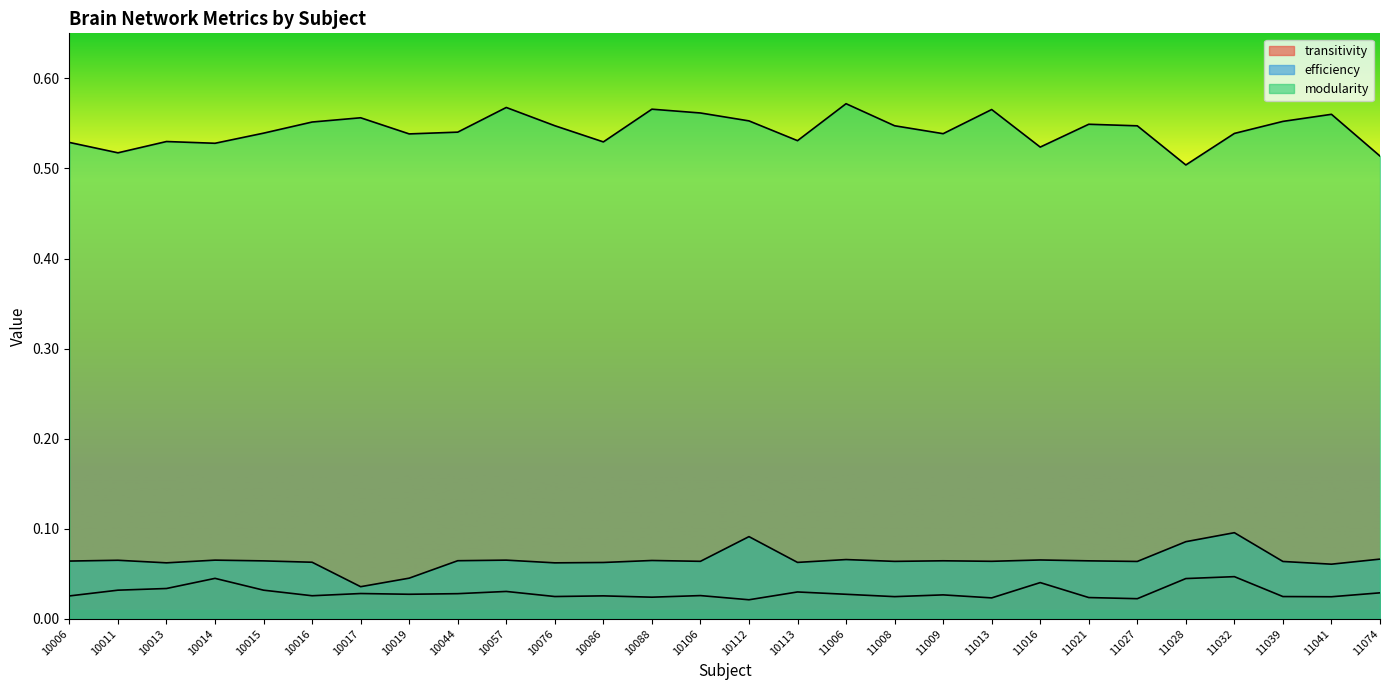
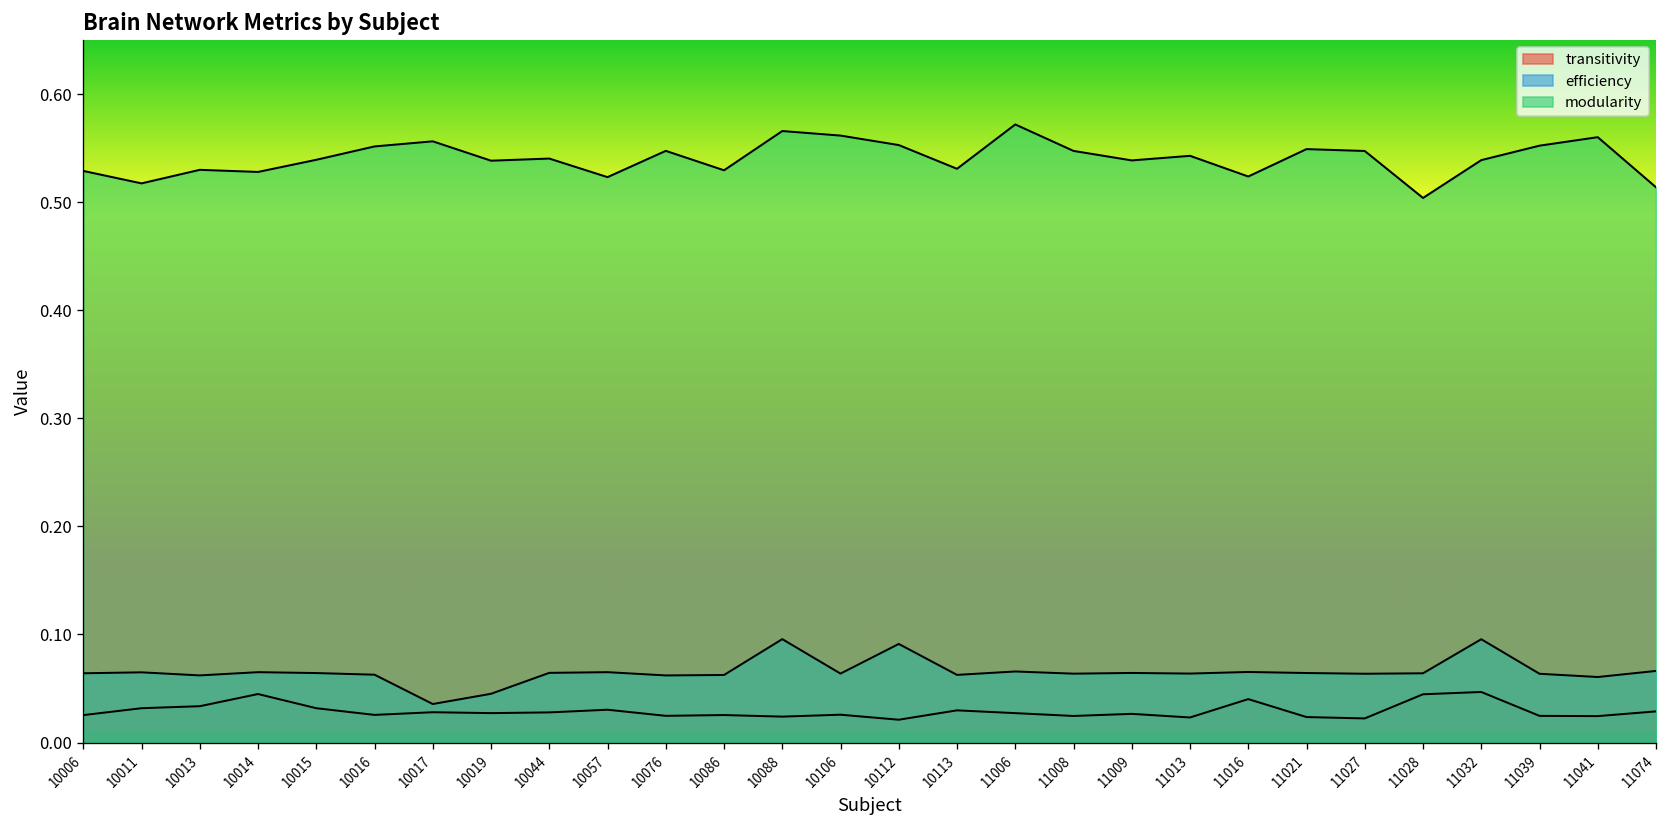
  {
    "transitivity": {
      "10006": 0.03,
      "10011": 0.03,
      "10013": 0.03,
      "10014": 0.04,
      "10015": 0.03,
      "10016": 0.03,
      "10017": 0.03,
      "10019": 0.03,
      "10044": 0.03,
      "10057": 0.03,
      "10076": 0.02,
      "10086": 0.03,
      "10088": 0.02,
      "10106": 0.03,
      "10112": 0.02,
      "10113": 0.03,
      "11006": 0.03,
      "11008": 0.02,
      "11009": 0.03,
      "11013": 0.02,
      "11016": 0.04,
      "11021": 0.02,
      "11027": 0.02,
      "11028": 0.04,
      "11032": 0.05,
      "11039": 0.02,
      "11041": 0.02,
      "11074": 0.03
    },
    "efficiency": {
      "10006": 0.06,
      "10011": 0.07,
      "10013": 0.06,
      "10014": 0.07,
      "10015": 0.06,
      "10016": 0.06,
      "10017": 0.04,
      "10019": 0.05,
      "10044": 0.06,
      "10057": 0.07,
      "10076": 0.06,
      "10086": 0.06,
-     "10088": 0.06,
+     "10088": 0.10,
      "10106": 0.06,
      "10112": 0.09,
      "10113": 0.06,
      "11006": 0.07,
      "11008": 0.06,
      "11009": 0.06,
      "11013": 0.06,
      "11016": 0.07,
      "11021": 0.06,
      "11027": 0.06,
-     "11028": 0.09,
+     "11028": 0.06,
      "11032": 0.10,
      "11039": 0.06,
      "11041": 0.06,
      "11074": 0.07
    },
    "modularity": {
      "10006": 0.53,
      "10011": 0.52,
      "10013": 0.53,
      "10014": 0.53,
      "10015": 0.54,
      "10016": 0.55,
      "10017": 0.56,
      "10019": 0.54,
      "10044": 0.54,
-     "10057": 0.57,
+     "10057": 0.52,
      "10076": 0.55,
      "10086": 0.53,
      "10088": 0.57,
      "10106": 0.56,
      "10112": 0.55,
      "10113": 0.53,
      "11006": 0.57,
      "11008": 0.55,
      "11009": 0.54,
-     "11013": 0.57,
+     "11013": 0.54,
      "11016": 0.52,
      "11021": 0.55,
      "11027": 0.55,
      "11028": 0.50,
      "11032": 0.54,
      "11039": 0.55,
      "11041": 0.56,
      "11074": 0.51
    }
  }
